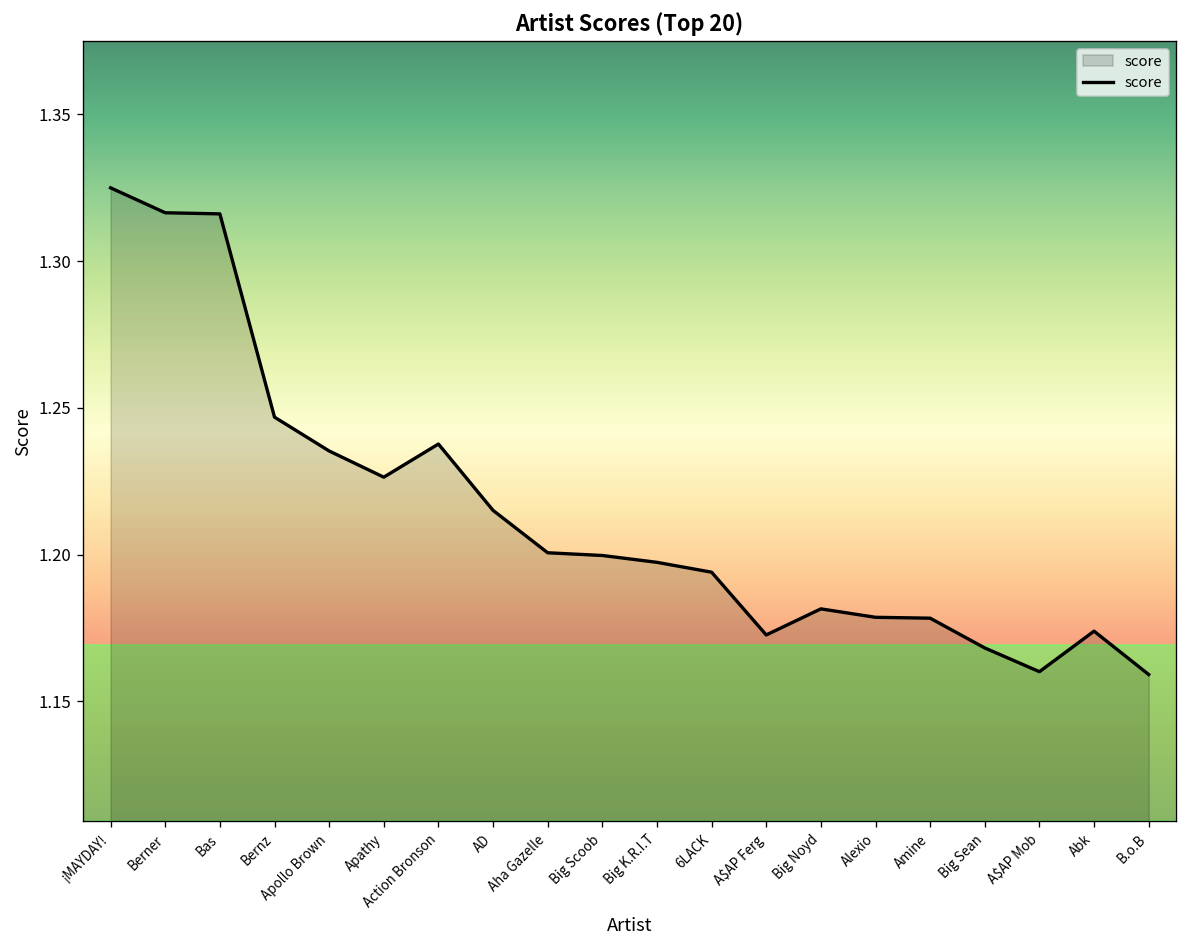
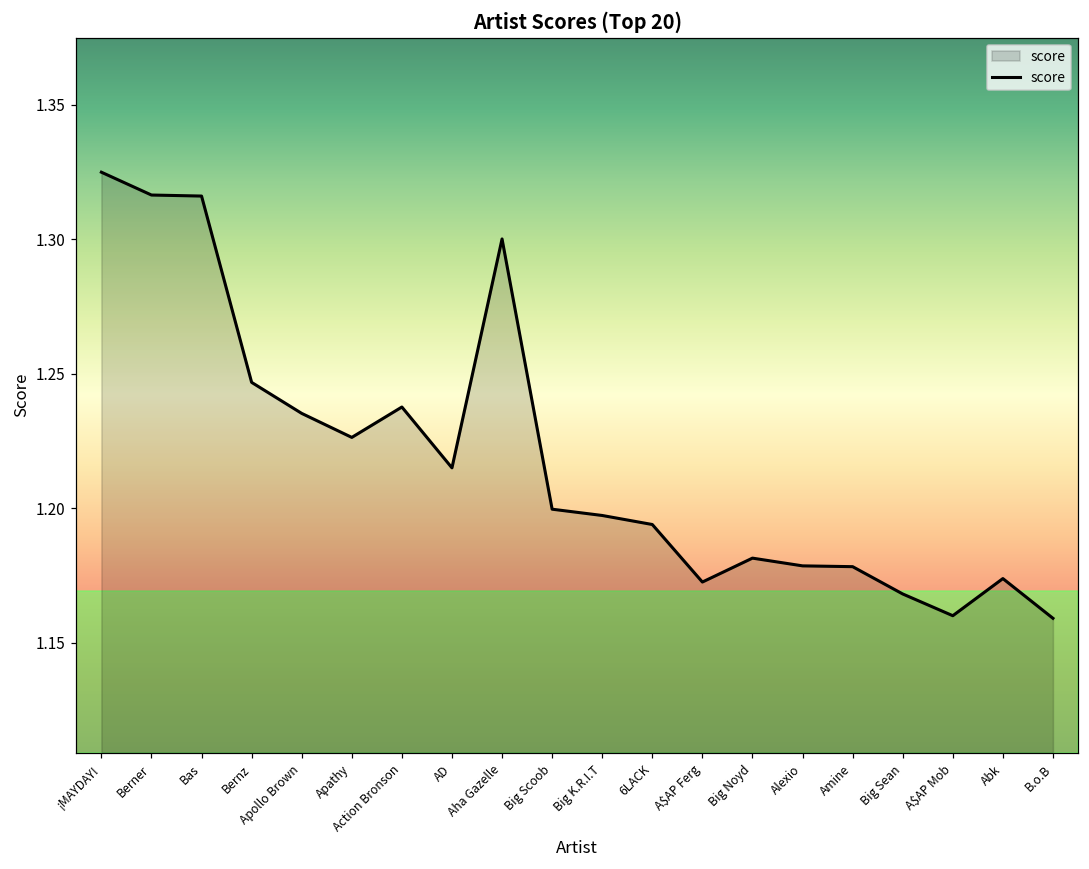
  {
    "¡MAYDAY!": 1.325,
    "Berner": 1.317,
    "Bas": 1.316,
    "Bernz": 1.247,
    "Apollo Brown": 1.235,
    "Apathy": 1.226,
    "Action Bronson": 1.238,
    "AD": 1.215,
-   "Aha Gazelle": 1.201,
+   "Aha Gazelle": 1.300,
    "Big Scoob": 1.200,
    "Big K.R.I.T": 1.197,
    "6LACK": 1.194,
    "A$AP Ferg": 1.173,
    "Big Noyd": 1.182,
    "Alexio": 1.179,
    "Amine": 1.178,
    "Abk": 1.174
  }
